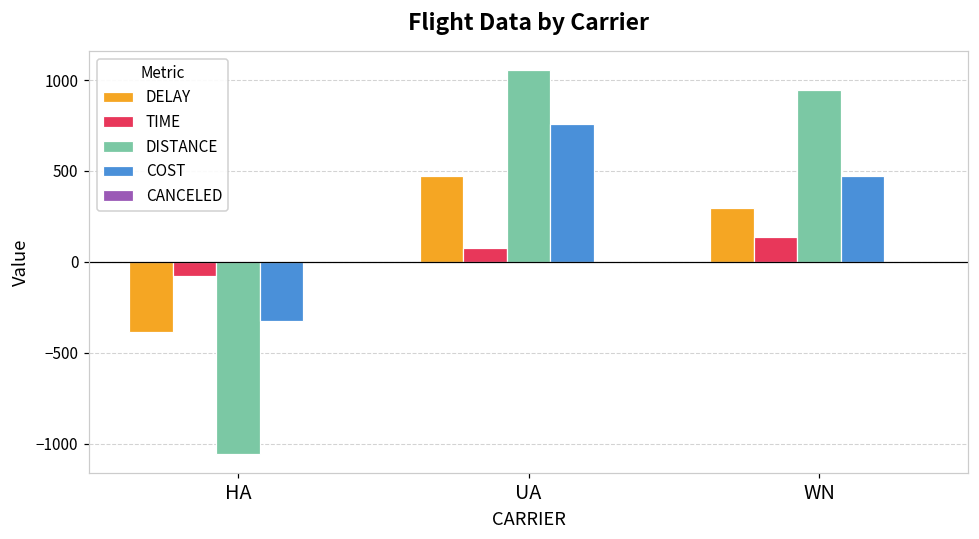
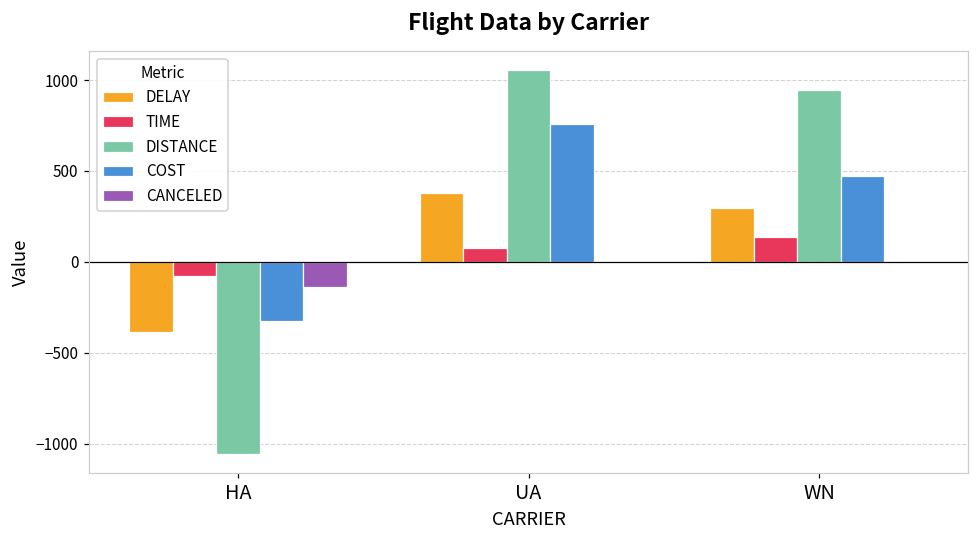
  {
    "DELAY": {
      "HA": -380,
-     "UA": 470,
+     "UA": 380,
      "WN": 300
    },
    "TIME": {
      "HA": -80,
      "UA": 80,
      "WN": 140
    },
    "DISTANCE": {
      "HA": -1050,
      "UA": 1050,
      "WN": 950
    },
    "COST": {
      "HA": -330,
      "UA": 760,
      "WN": 470
    },
    "CANCELED": {
-     "HA": 0,
+     "HA": -140,
      "UA": 0,
      "WN": 0
    }
  }
